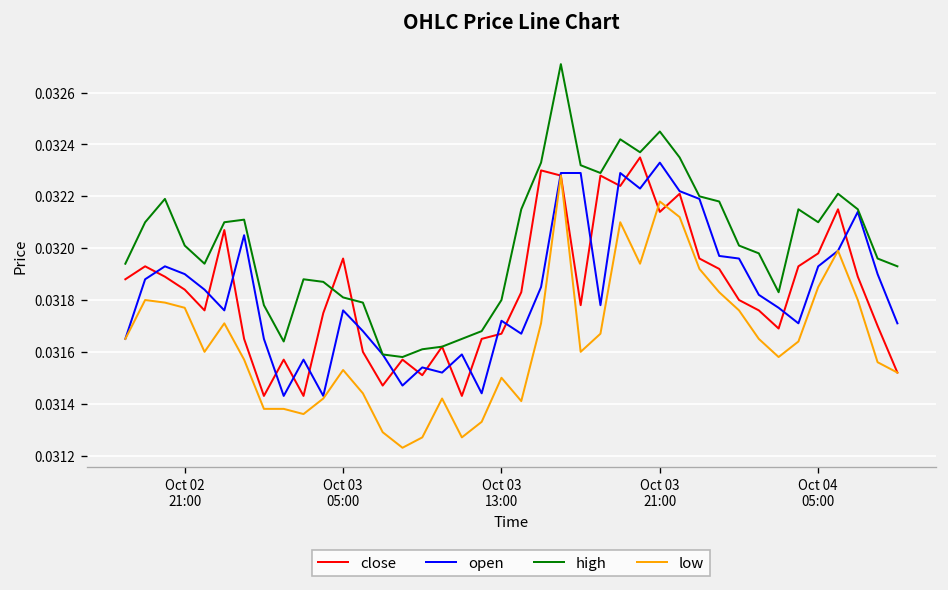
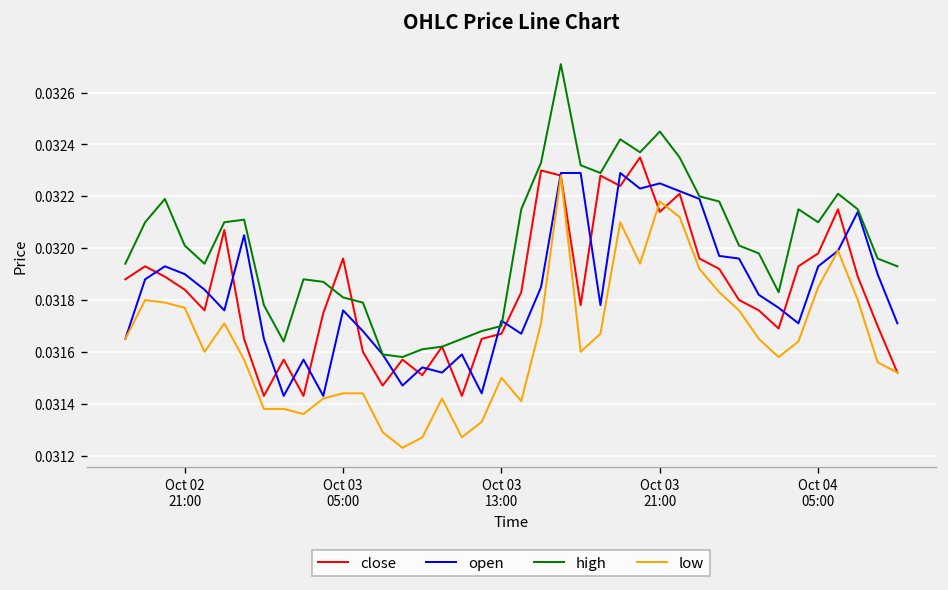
  {
    "close": {
      "Oct 02 21:00": 0.03184,
      "Oct 03 05:00": 0.03196,
      "Oct 03 13:00": 0.03167,
      "Oct 03 21:00": 0.03214,
      "Oct 04 05:00": 0.03198
    },
    "open": {
      "Oct 02 21:00": 0.03190,
      "Oct 03 05:00": 0.03176,
      "Oct 03 13:00": 0.03172,
-     "Oct 03 21:00": 0.03233,
+     "Oct 03 21:00": 0.03225,
      "Oct 04 05:00": 0.03193
    },
    "high": {
      "Oct 02 21:00": 0.0320,
      "Oct 03 05:00": 0.0318,
-     "Oct 03 13:00": 0.0318,
+     "Oct 03 13:00": 0.0317,
      "Oct 03 21:00": 0.03245,
      "Oct 04 05:00": 0.0321
    },
    "low": {
      "Oct 02 21:00": 0.03177,
-     "Oct 03 05:00": 0.03153,
+     "Oct 03 05:00": 0.03144,
      "Oct 03 13:00": 0.03150,
      "Oct 03 21:00": 0.03218,
      "Oct 04 05:00": 0.03185
    }
  }
